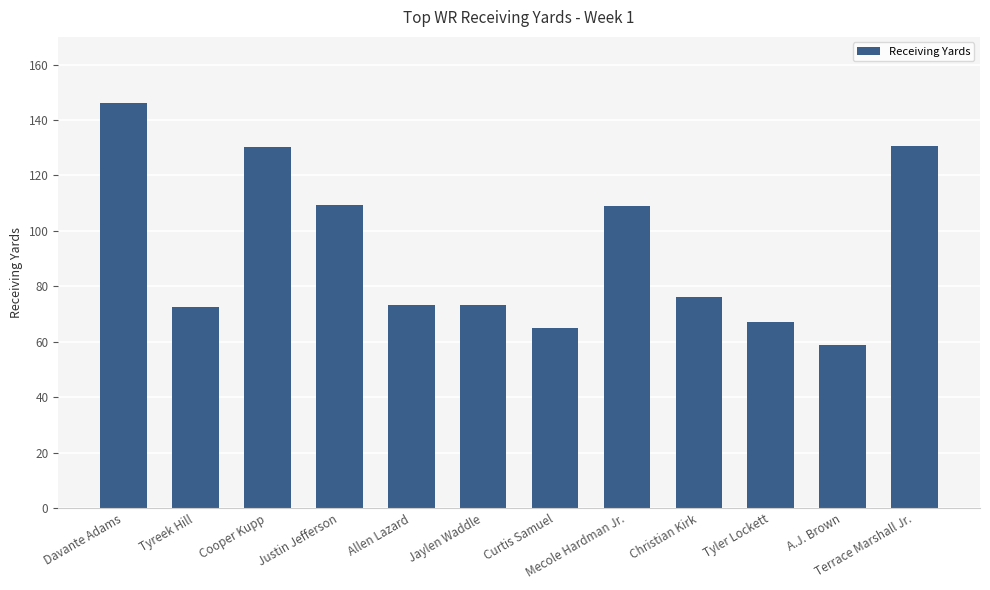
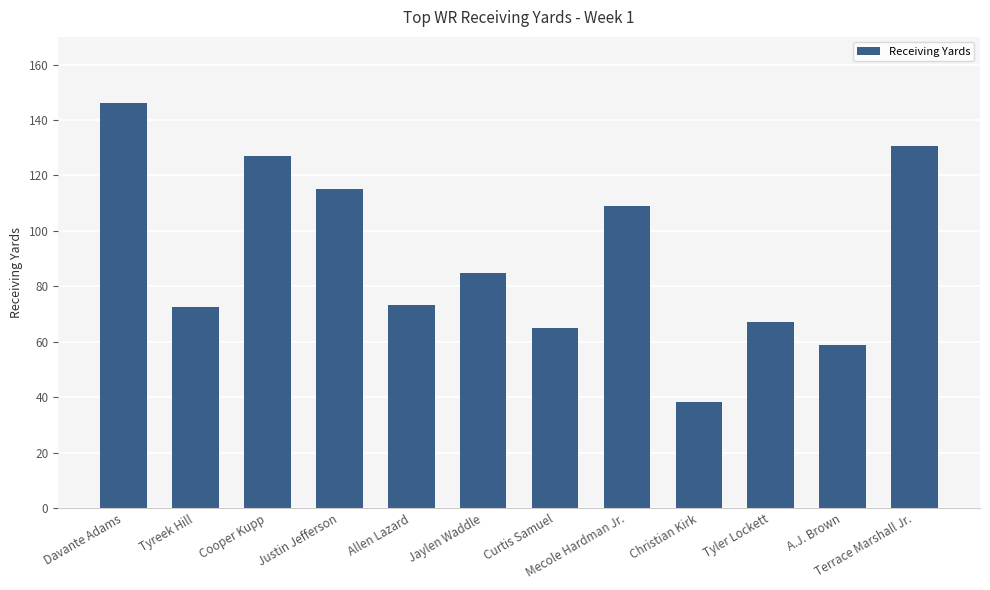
  {
    "Davante Adams": 146,
    "Tyreek Hill": 72,
-   "Cooper Kupp": 130,
-   "Justin Jefferson": 109,
+   "Cooper Kupp": 127,
+   "Justin Jefferson": 115,
    "Allen Lazard": 73,
-   "Jaylen Waddle": 73,
+   "Jaylen Waddle": 85,
    "Curtis Samuel": 65,
    "Mecole Hardman Jr.": 109,
-   "Christian Kirk": 76,
+   "Christian Kirk": 38,
    "Tyler Lockett": 67,
    "A.J. Brown": 59,
    "Terrace Marshall Jr.": 131
  }
